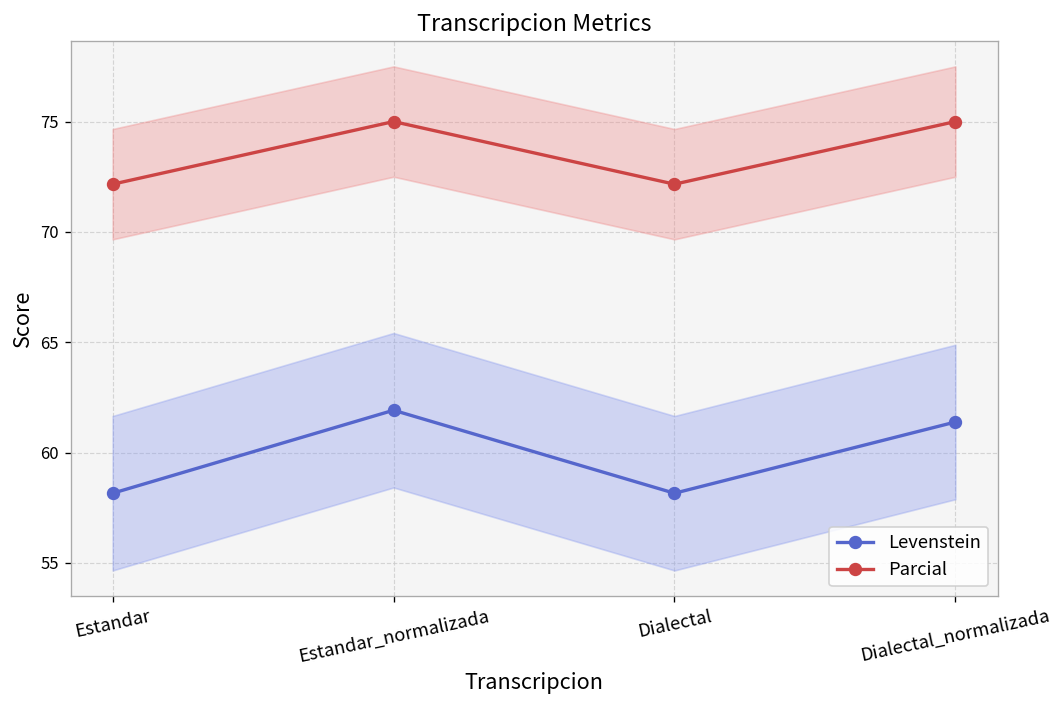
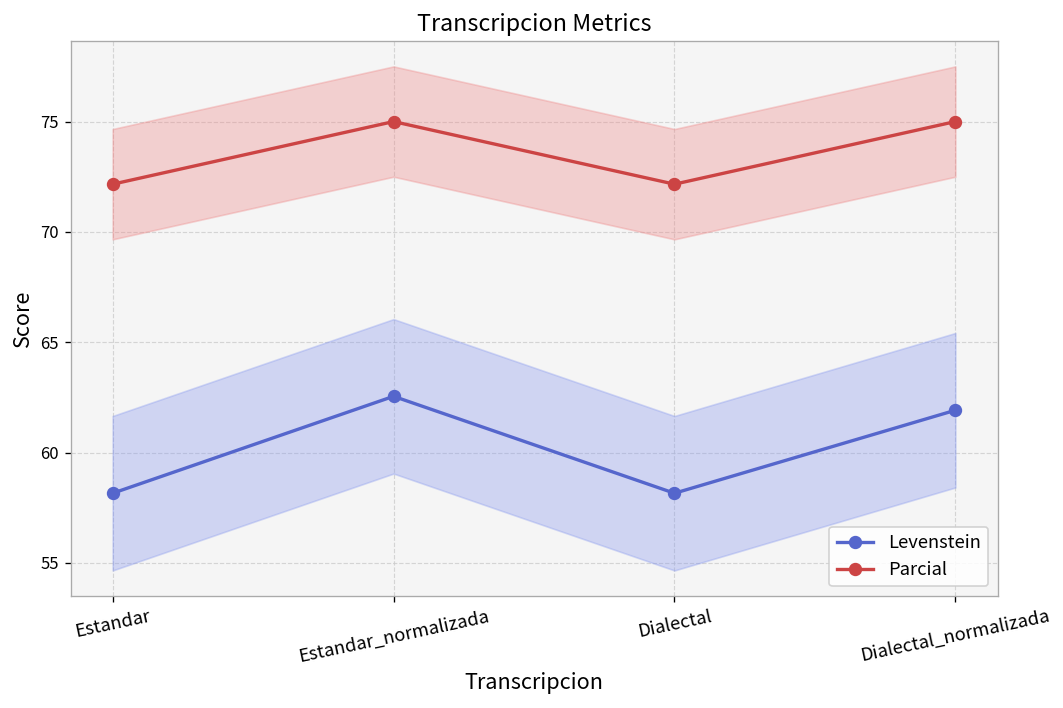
  {
    "Levenstein": {
      "Estandar": 58.2,
-     "Estandar_normalizada": 61.9,
+     "Estandar_normalizada": 62.5,
      "Dialectal": 58.2,
-     "Dialectal_normalizada": 61.4
+     "Dialectal_normalizada": 61.9
    },
    "Parcial": {
      "Estandar": 72.2,
      "Estandar_normalizada": 75.0,
      "Dialectal": 72.2,
      "Dialectal_normalizada": 75.0
    }
  }
